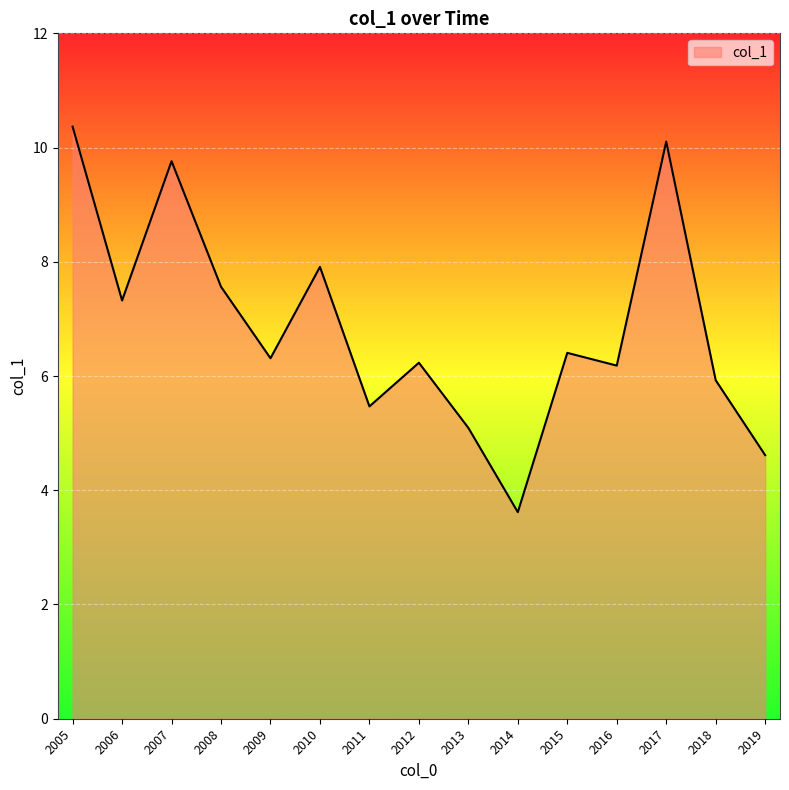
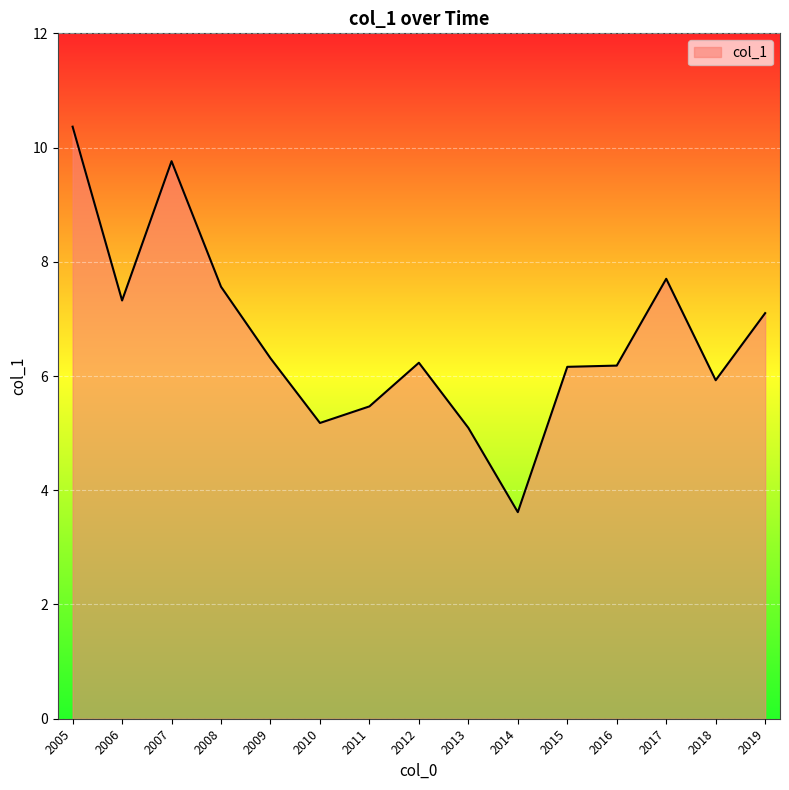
  {
    "2005": 10.4,
    "2006": 7.3,
    "2007": 9.8,
    "2008": 7.6,
    "2009": 6.3,
-   "2010": 7.9,
+   "2010": 5.2,
    "2011": 5.5,
    "2012": 6.2,
    "2013": 5.1,
    "2014": 3.6,
-   "2015": 6.4,
+   "2015": 6.2,
    "2016": 6.2,
-   "2017": 10.1,
+   "2017": 7.7,
    "2018": 5.9,
-   "2019": 4.6
+   "2019": 7.1
  }
